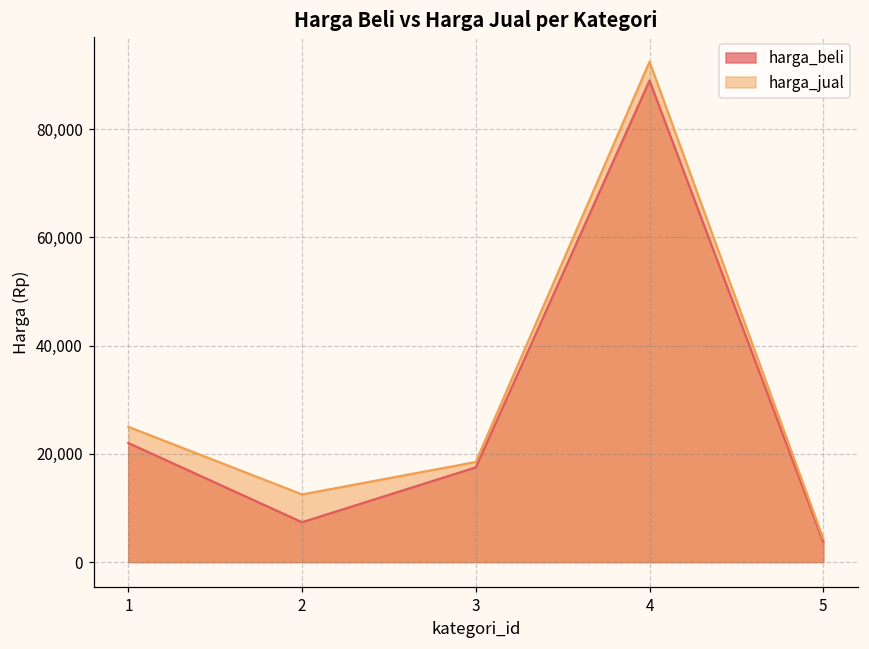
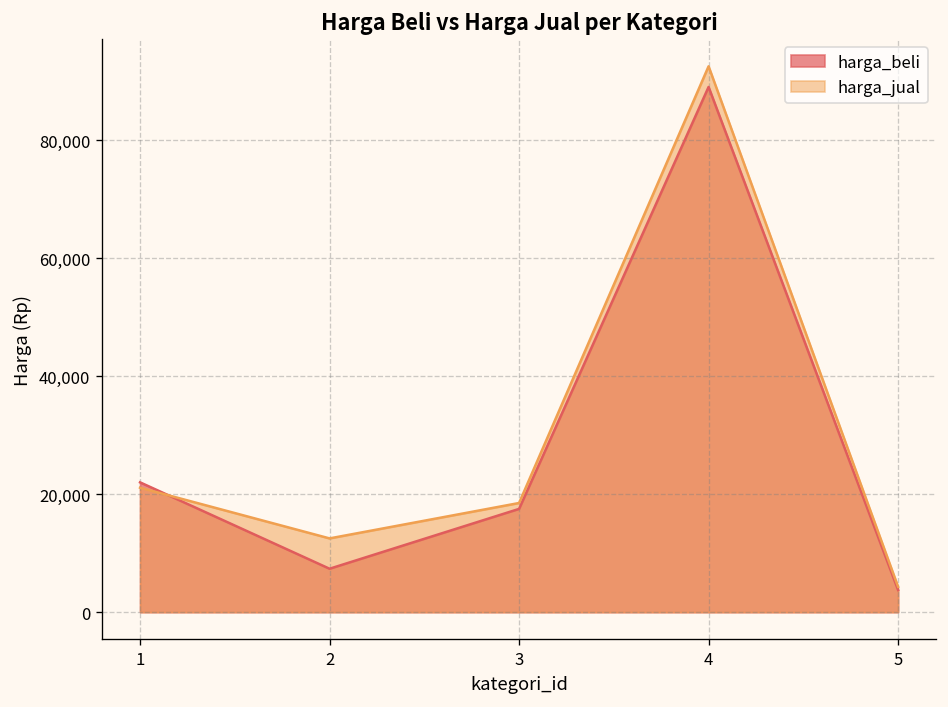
  {
    "harga_beli": {
      "1": "22,000",
      "2": "7,000",
      "3": "18,000",
      "4": "89,000",
      "5": "4,000"
    },
    "harga_jual": {
-     "1": "25,000",
+     "1": "21,000",
      "2": "13,000",
      "3": "19,000",
      "4": "93,000",
      "5": "4,000"
    }
  }
